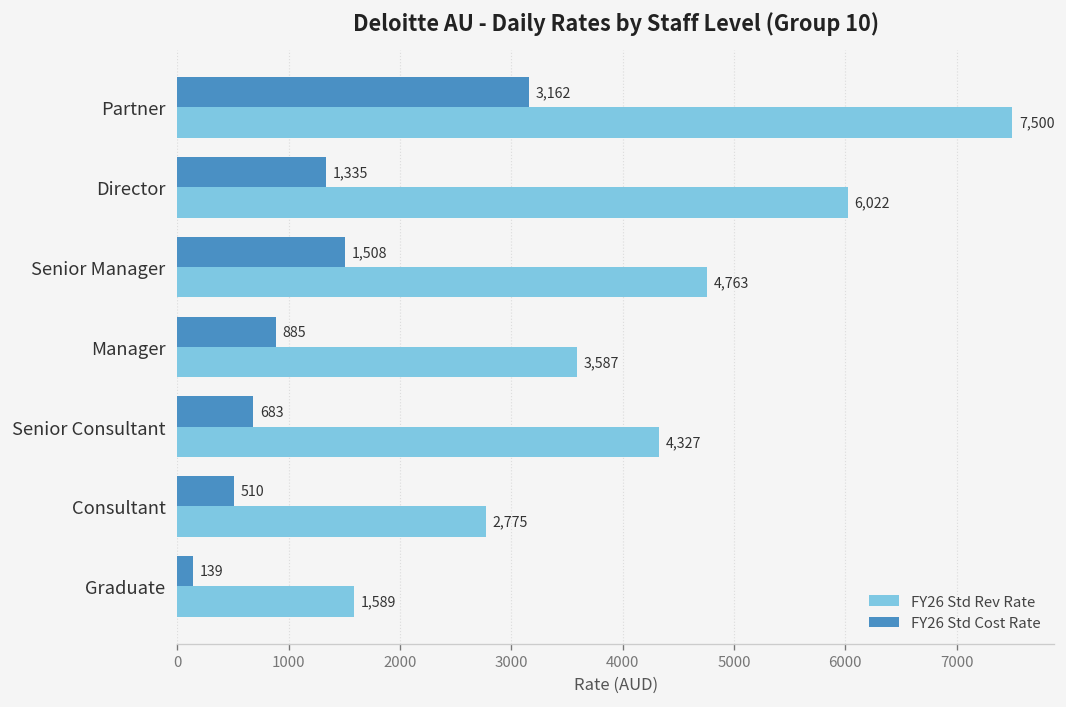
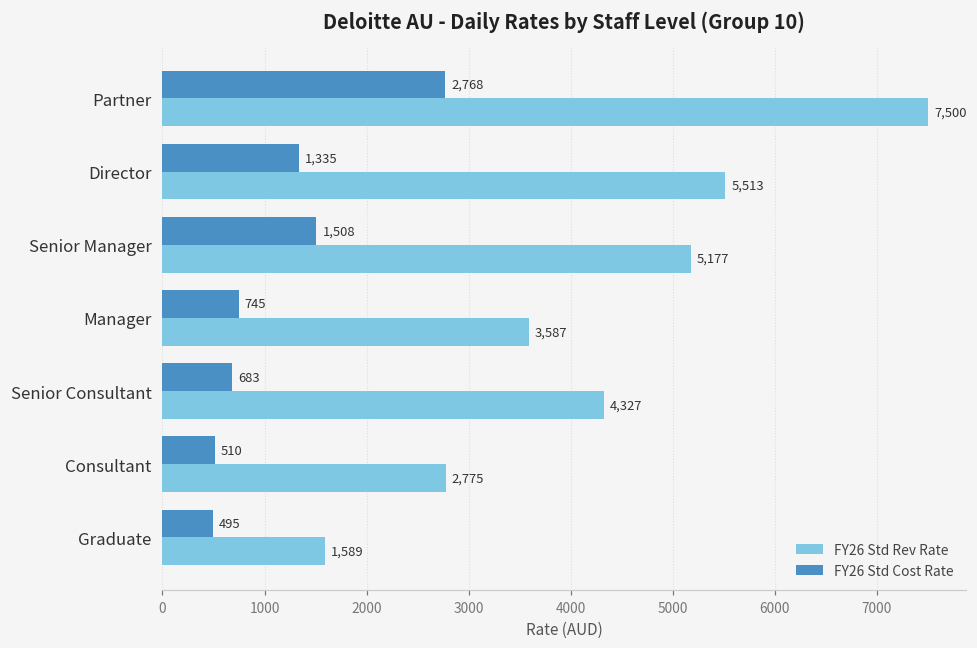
  {
    "FY26 Std Rev Rate": {
      "Partner": "7,500",
-     "Director": "6,022",
-     "Senior Manager": "4,763",
+     "Director": "5,513",
+     "Senior Manager": "5,177",
      "Manager": "3,587",
      "Senior Consultant": "4,327",
      "Consultant": "2,775",
      "Graduate": "1,589"
    },
    "FY26 Std Cost Rate": {
-     "Partner": "3,162",
+     "Partner": "2,768",
      "Director": "1,335",
      "Senior Manager": "1,508",
-     "Manager": "885",
+     "Manager": "745",
      "Senior Consultant": "683",
      "Consultant": "510",
-     "Graduate": "139"
+     "Graduate": "495"
    }
  }
